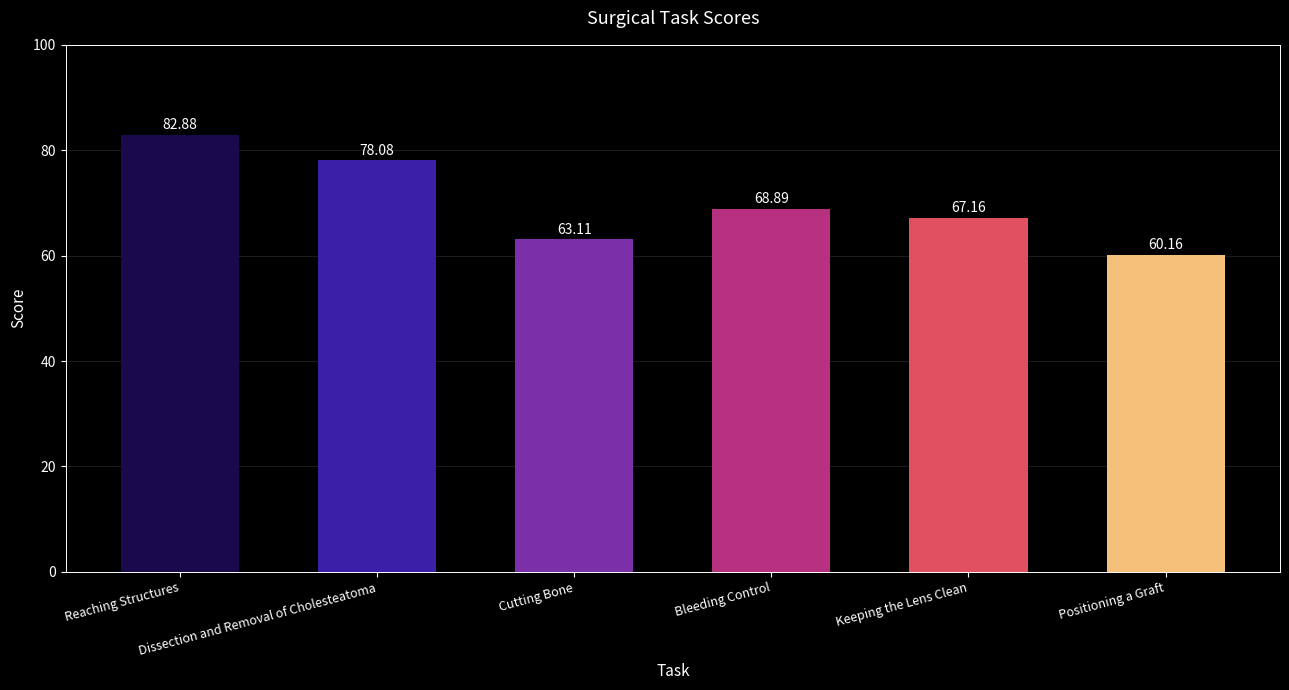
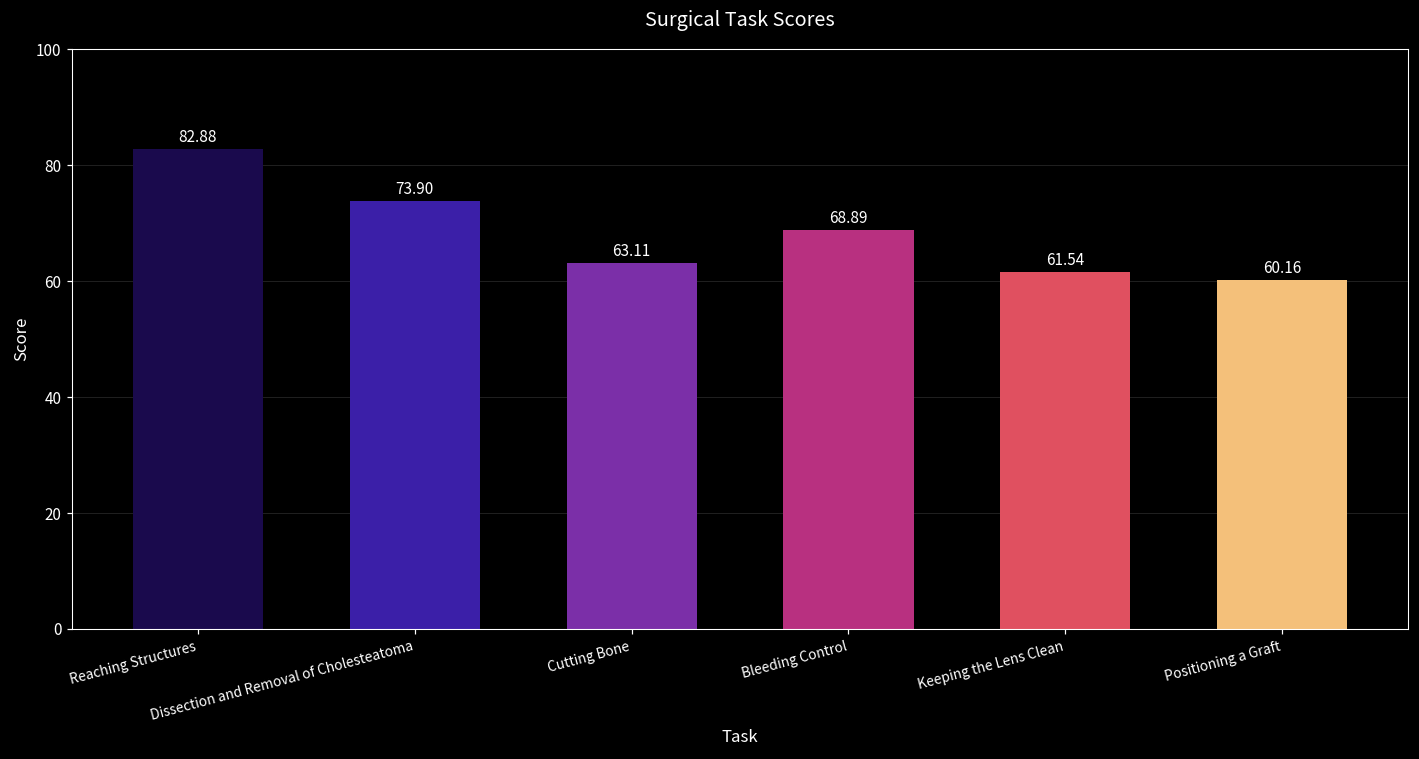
  {
    "Reaching Structures": 82.88,
-   "Dissection and Removal of Cholesteatoma": 78.08,
+   "Dissection and Removal of Cholesteatoma": 73.90,
    "Cutting Bone": 63.11,
    "Bleeding Control": 68.89,
-   "Keeping the Lens Clean": 67.16,
+   "Keeping the Lens Clean": 61.54,
    "Positioning a Graft": 60.16
  }
